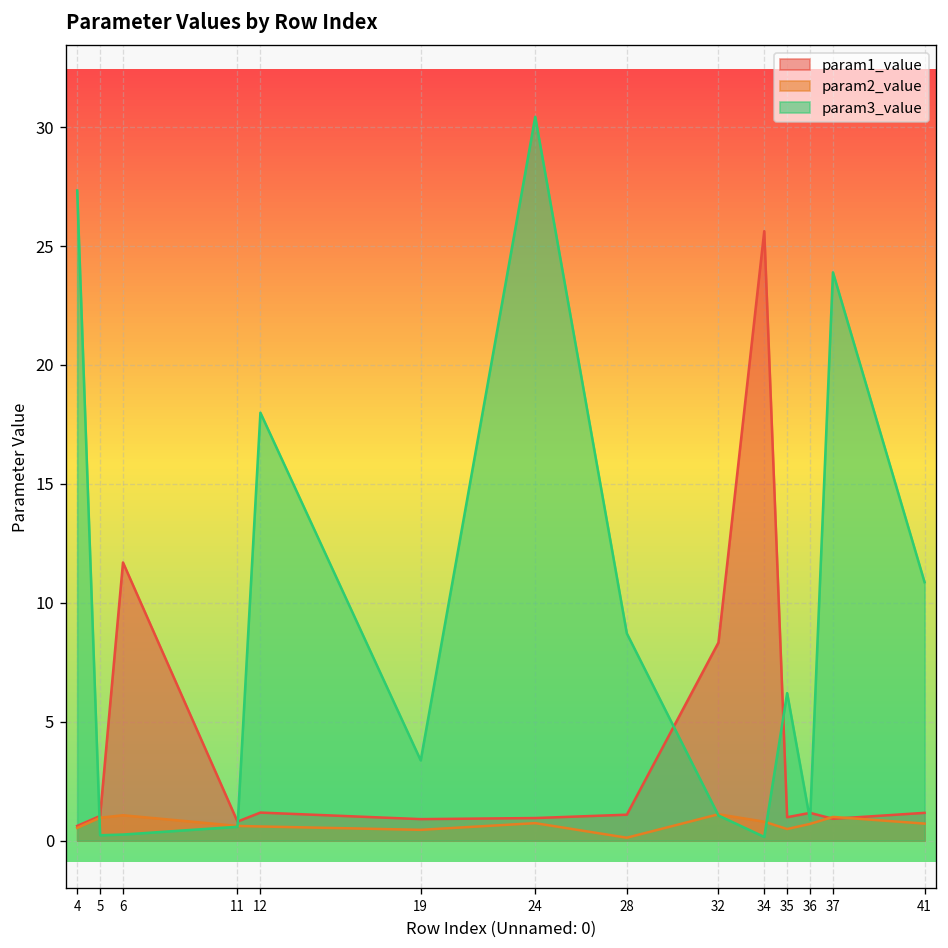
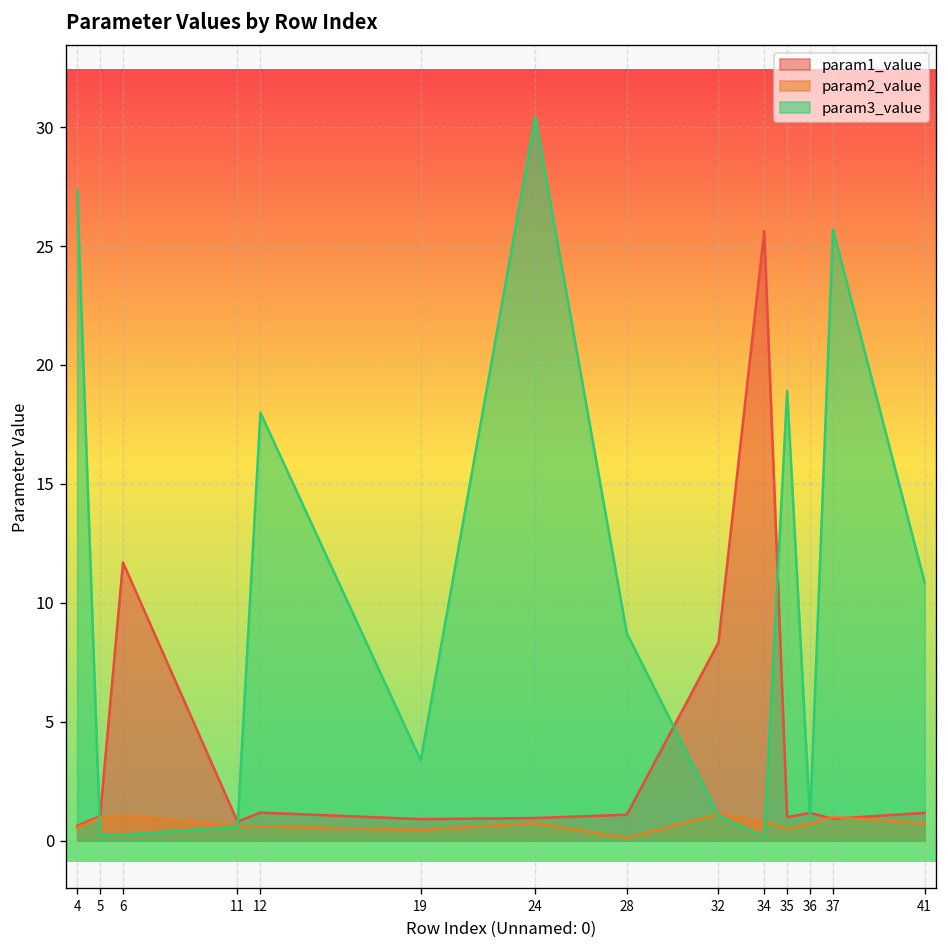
  {
    "param3_value": {
      "4": 27.3,
      "5": 0.2,
      "6": 0.3,
      "12": 18.0,
      "19": 3.4,
      "24": 30.4,
      "28": 8.7,
      "34": 0.2,
-     "35": 6.2,
+     "35": 18.9,
      "36": 0.9,
-     "37": 23.9,
+     "37": 25.7,
      "41": 10.9
    }
  }
